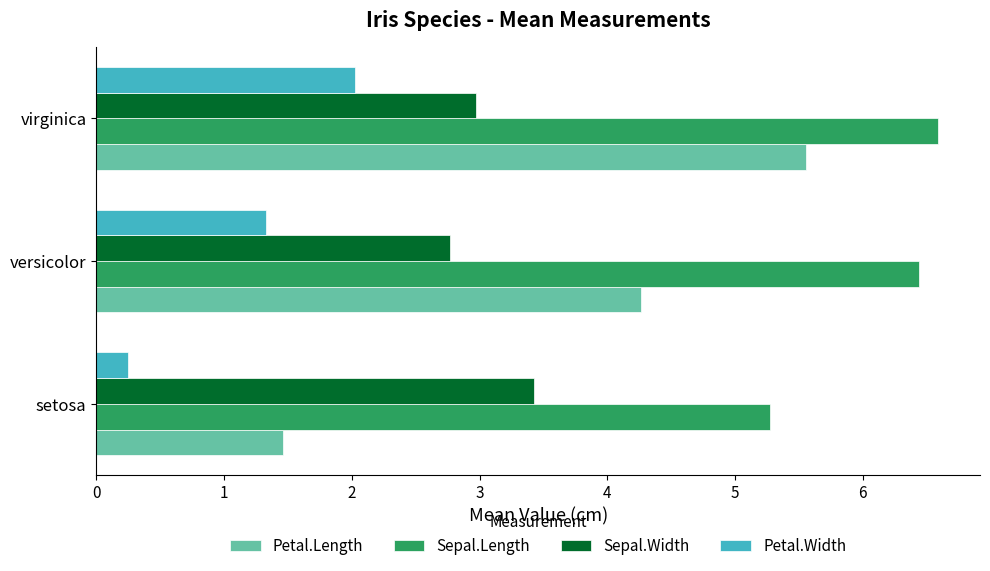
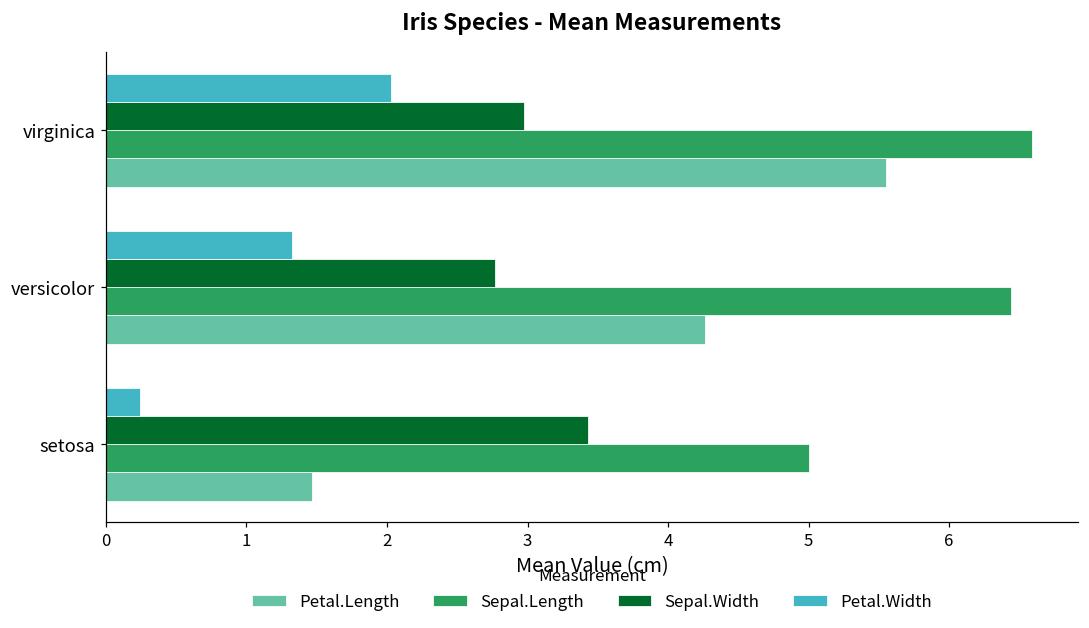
  {
    "Sepal.Length": {
      "virginica": 6.59,
      "versicolor": 6.44,
-     "setosa": 5.27
+     "setosa": 5.01
    },
    "Sepal.Width": {
      "virginica": 2.97,
      "versicolor": 2.77,
      "setosa": 3.43
    }
  }
